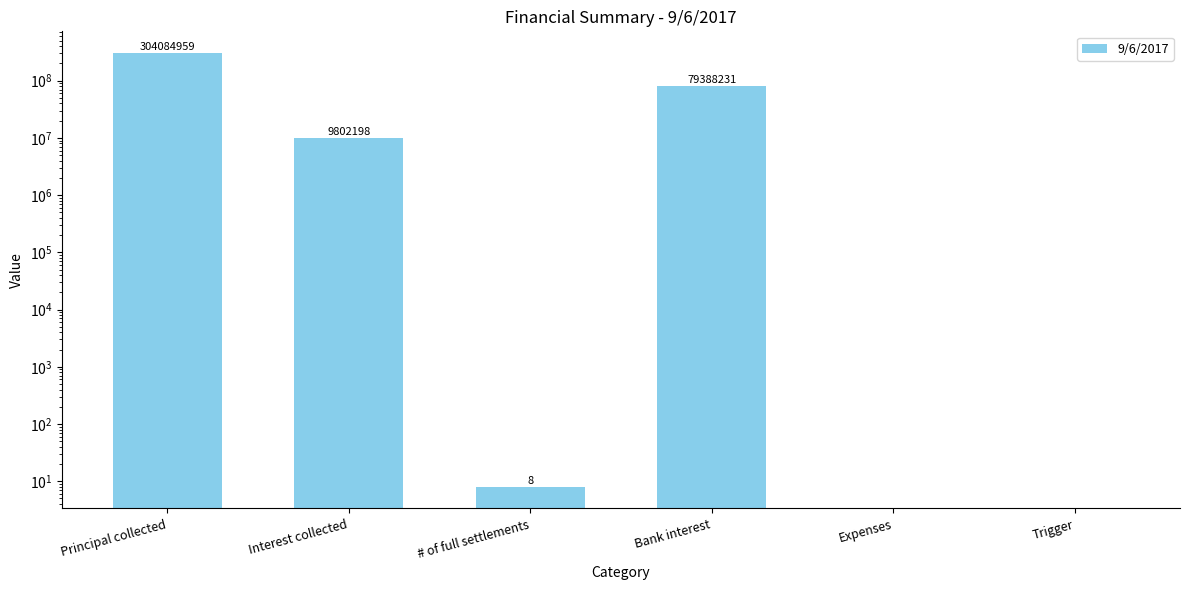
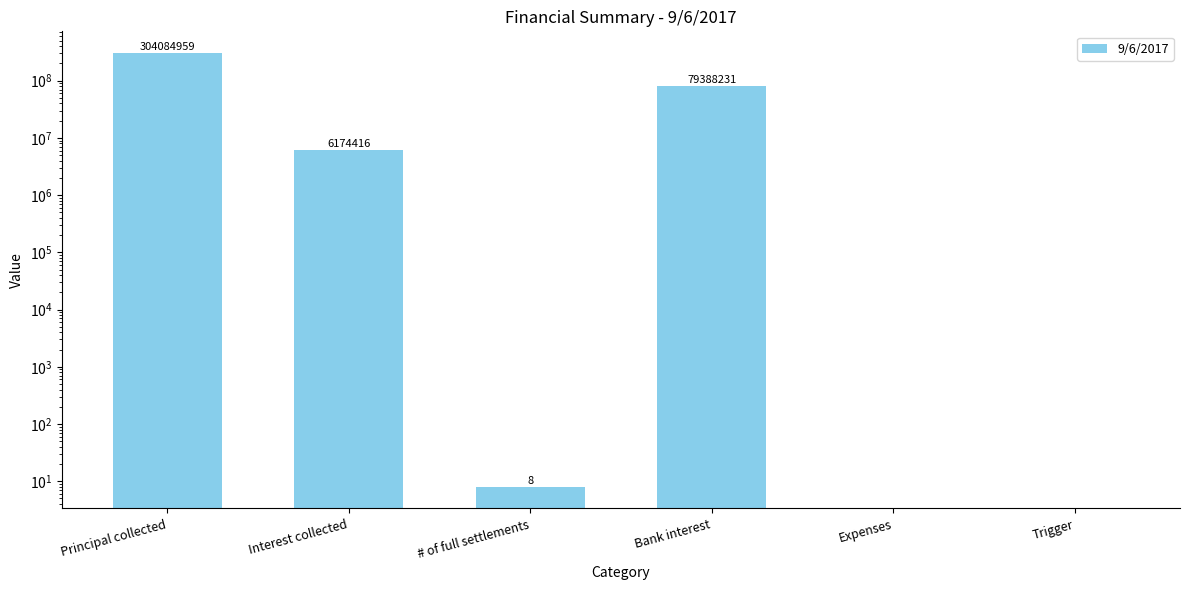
  {
    "Principal collected": 304084959,
-   "Interest collected": 9802198,
+   "Interest collected": 6174416,
    "# of full settlements": 8,
    "Bank interest": 79388231
  }
